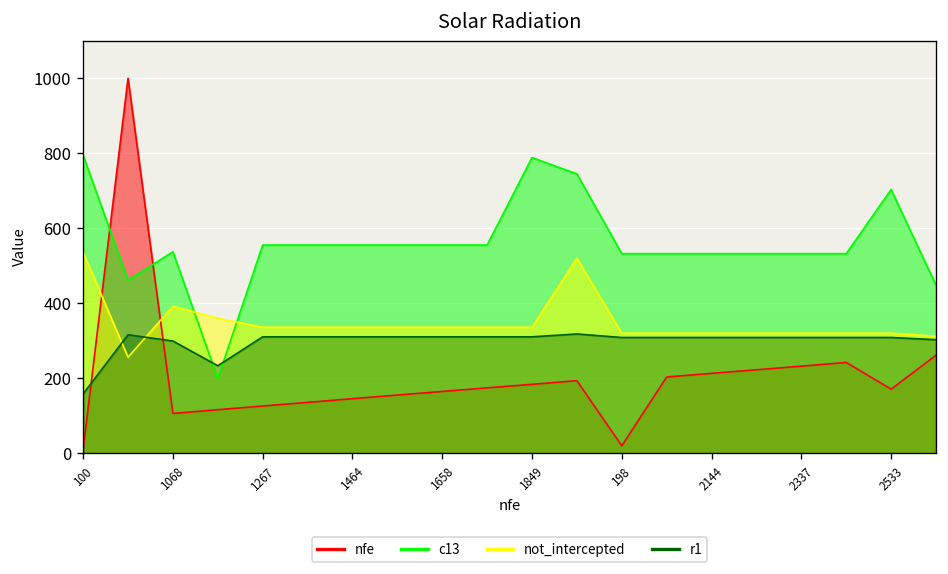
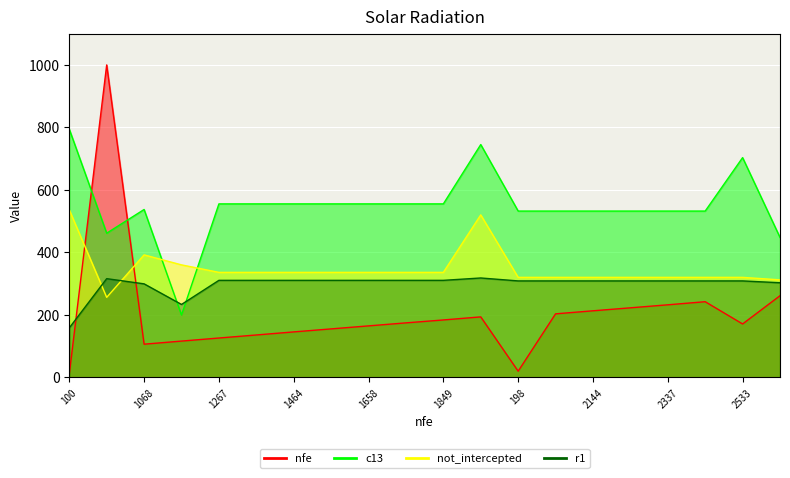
  {
    "nfe": {
      "100": 10,
      "1068": 110,
      "1267": 130,
      "1464": 150,
      "1658": 160,
      "1849": 180,
      "198": 20,
      "2144": 210,
      "2337": 230,
      "2533": 170
    },
    "c13": {
      "100": 790,
      "1068": 540,
      "1267": 560,
      "1464": 560,
      "1658": 560,
-     "1849": 790,
+     "1849": 560,
      "198": 530,
      "2144": 530,
      "2337": 530,
      "2533": 700
    },
    "not_intercepted": {
      "100": 540,
      "1068": 390,
      "1267": 340,
      "1464": 340,
      "1658": 340,
      "1849": 340,
      "198": 320,
      "2144": 320,
      "2337": 320,
      "2533": 320
    },
    "r1": {
      "100": 160,
      "1068": 300,
      "1267": 310,
      "1464": 310,
      "1658": 310,
      "1849": 310,
      "198": 310,
      "2144": 310,
      "2337": 310,
      "2533": 310
    }
  }
